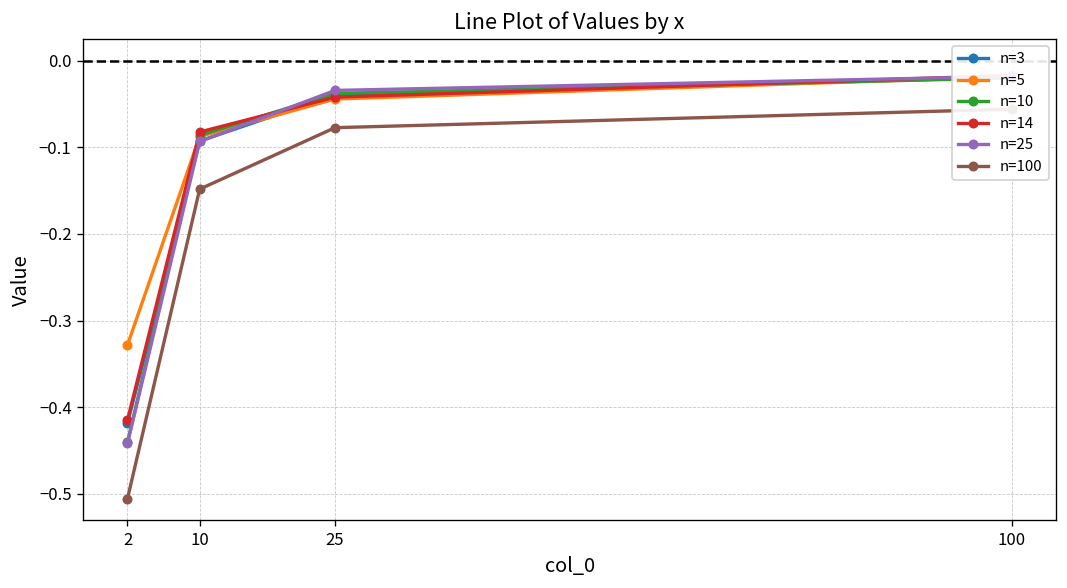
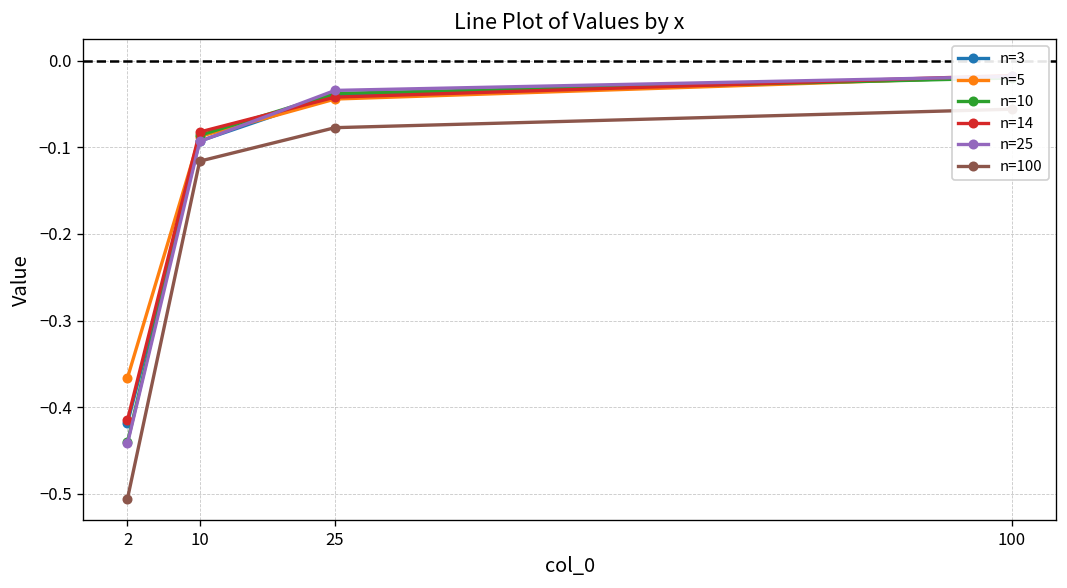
  {
    "n=3": {
      "2": -0.42
    },
    "n=5": {
-     "2": -0.33
+     "2": -0.37
    },
    "n=14": {
      "2": -0.41,
      "10": -0.08
    },
    "n=25": {
      "25": -0.03
    },
    "n=100": {
      "2": -0.51,
-     "10": -0.15,
+     "10": -0.12,
      "25": -0.08
    }
  }
